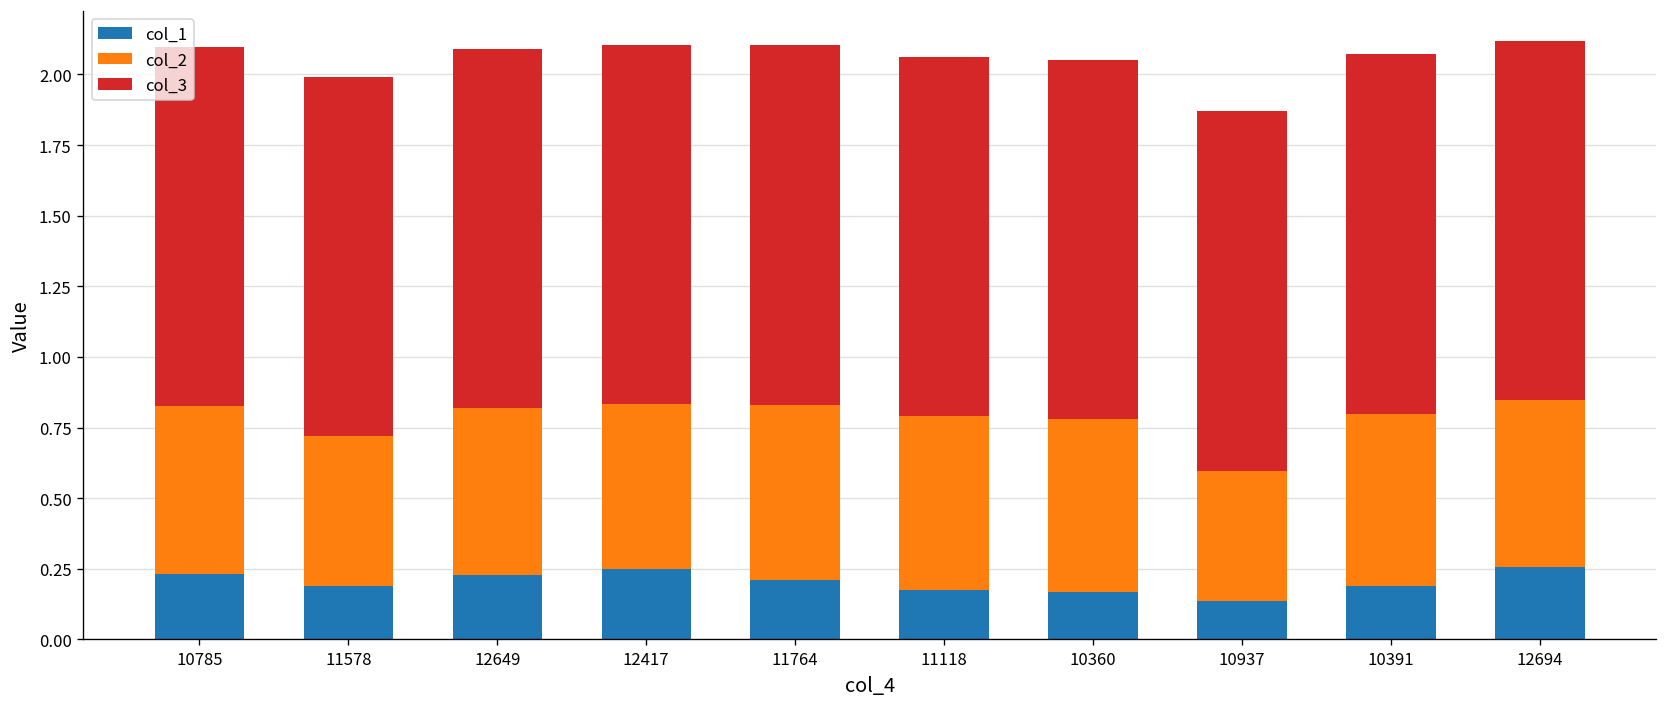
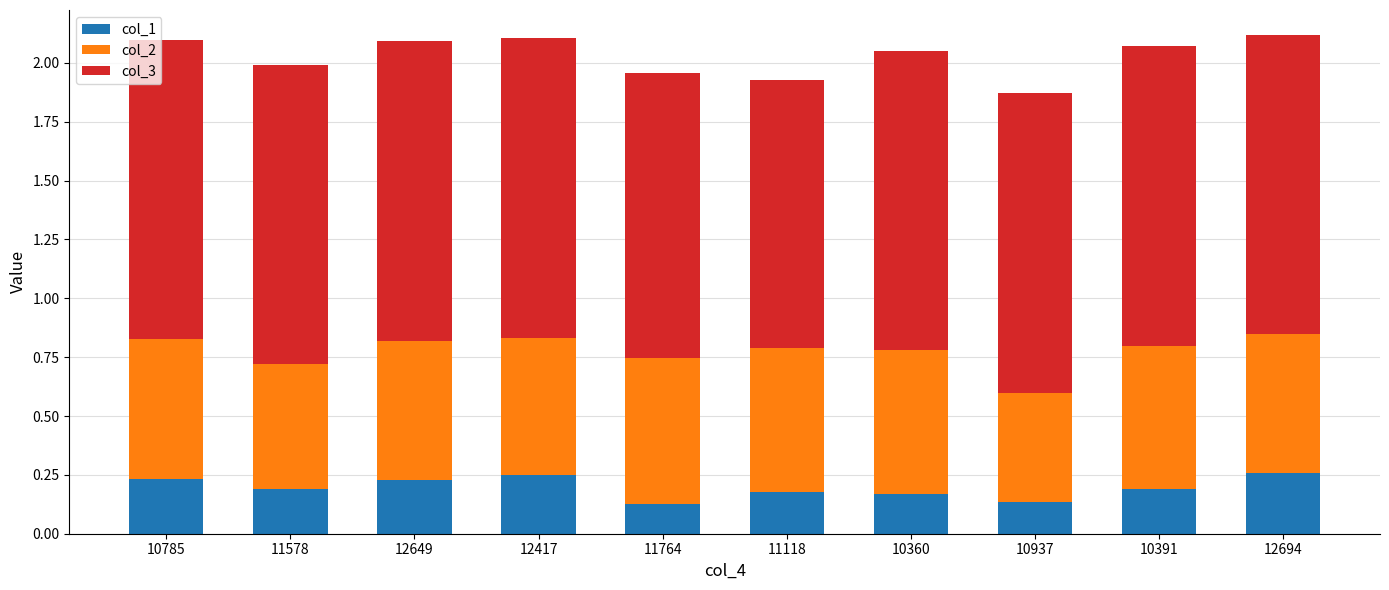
  {
    "col_1": {
      "10785": 0.23,
      "11578": 0.19,
      "12649": 0.23,
      "12417": 0.25,
-     "11764": 0.21,
+     "11764": 0.13,
      "11118": 0.18,
      "10360": 0.17,
      "10937": 0.14,
      "10391": 0.19,
      "12694": 0.26
    },
    "col_2": {
      "10785": 0.59,
      "11578": 0.53,
      "12649": 0.59,
      "12417": 0.58,
      "11764": 0.62,
      "11118": 0.61,
      "10360": 0.61,
      "10937": 0.46,
      "10391": 0.61,
      "12694": 0.59
    },
    "col_3": {
      "10785": 1.27,
      "11578": 1.27,
      "12649": 1.27,
      "12417": 1.27,
-     "11764": 1.27,
-     "11118": 1.27,
+     "11764": 1.21,
+     "11118": 1.14,
      "10360": 1.27,
      "10937": 1.27,
      "10391": 1.27,
      "12694": 1.27
    }
  }
